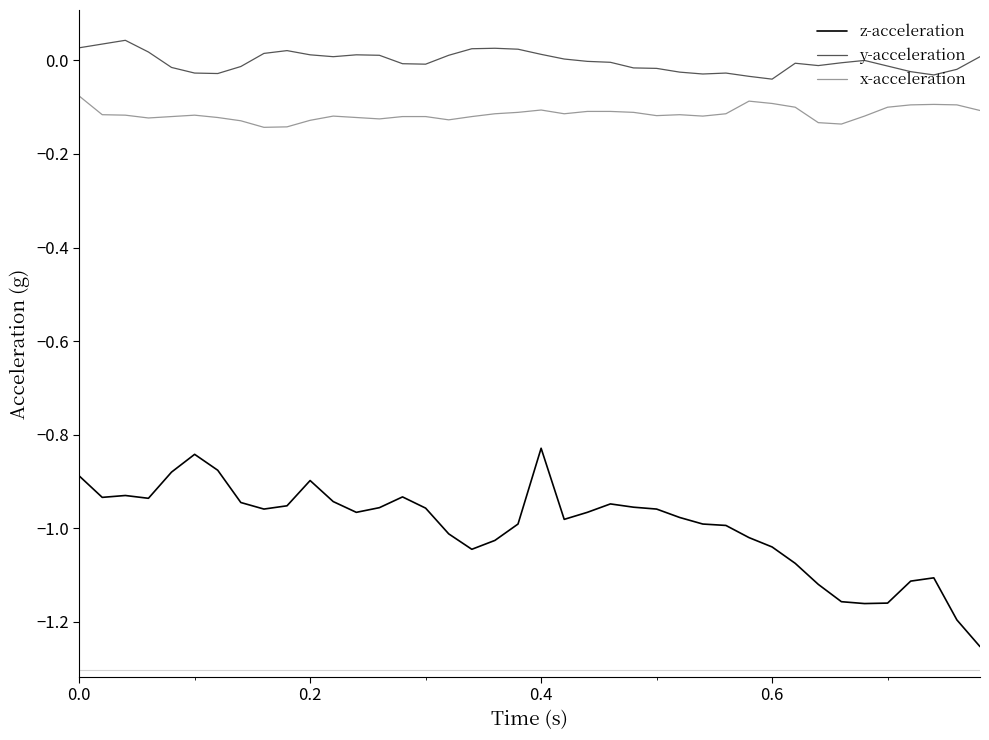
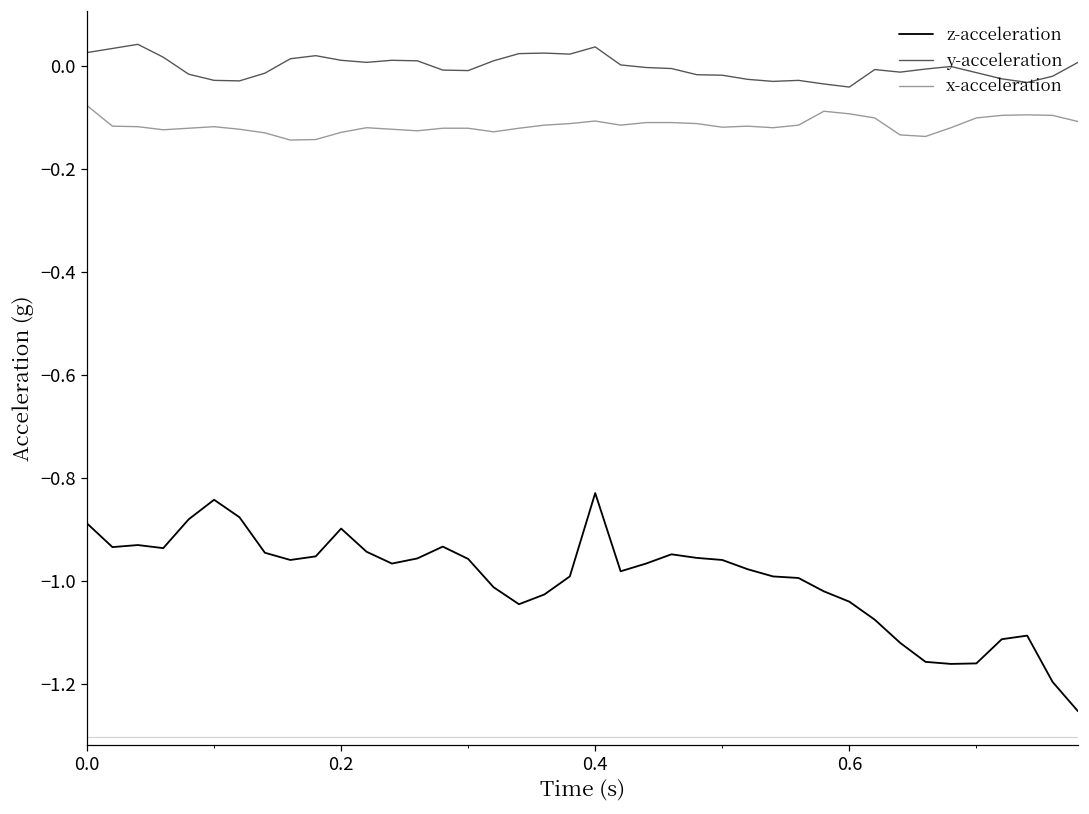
  {
    "z-acceleration": {
      "0.0": -0.89,
      "0.2": -0.90,
      "0.4": -0.83,
      "0.6": -1.04
    },
    "y-acceleration": {
      "0.0": 0.03,
      "0.2": 0.01,
-     "0.4": 0.01,
+     "0.4": 0.04,
      "0.6": -0.04
    },
    "x-acceleration": {
      "0.0": -0.08,
      "0.2": -0.13,
      "0.4": -0.11,
      "0.6": -0.09
    }
  }
